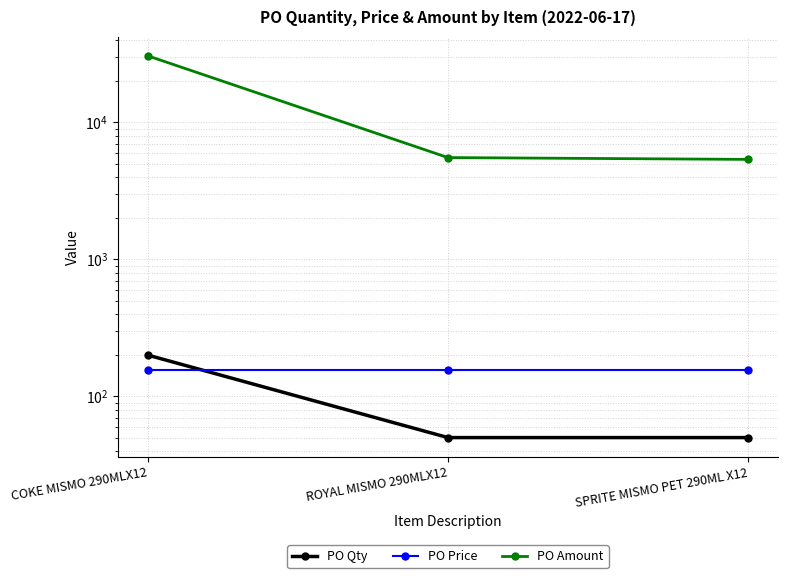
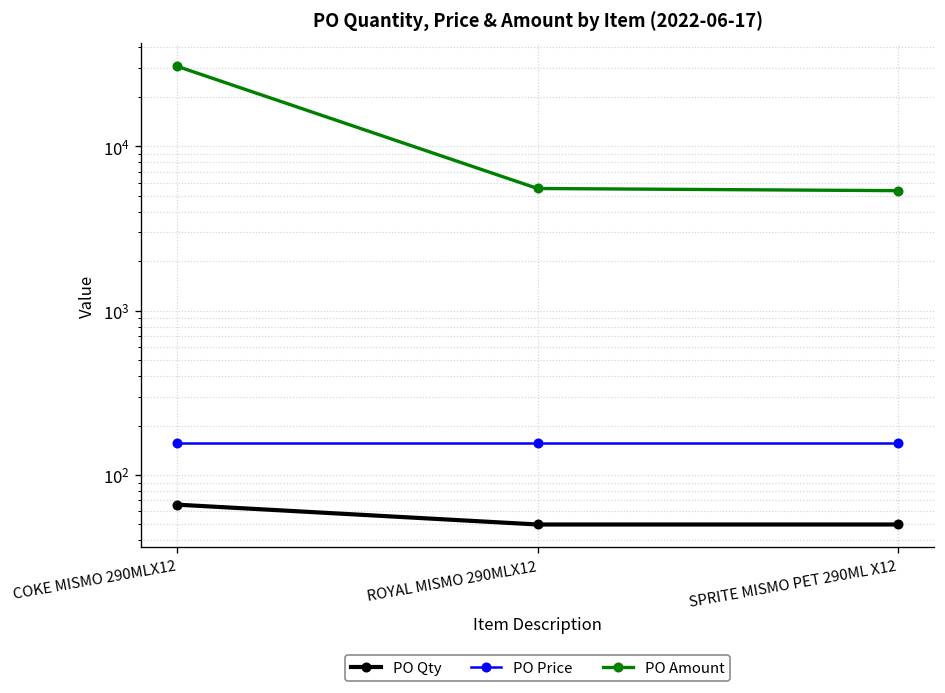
  {
    "PO Qty": {
-     "COKE MISMO 290MLX12": 200,
+     "COKE MISMO 290MLX12": 70,
      "ROYAL MISMO 290MLX12": 50,
      "SPRITE MISMO PET 290ML X12": 50
    },
    "PO Price": {
      "COKE MISMO 290MLX12": 160,
      "ROYAL MISMO 290MLX12": 160,
      "SPRITE MISMO PET 290ML X12": 160
    },
    "PO Amount": {
      "COKE MISMO 290MLX12": 31000,
      "ROYAL MISMO 290MLX12": 5500,
      "SPRITE MISMO PET 290ML X12": 5400
    }
  }
